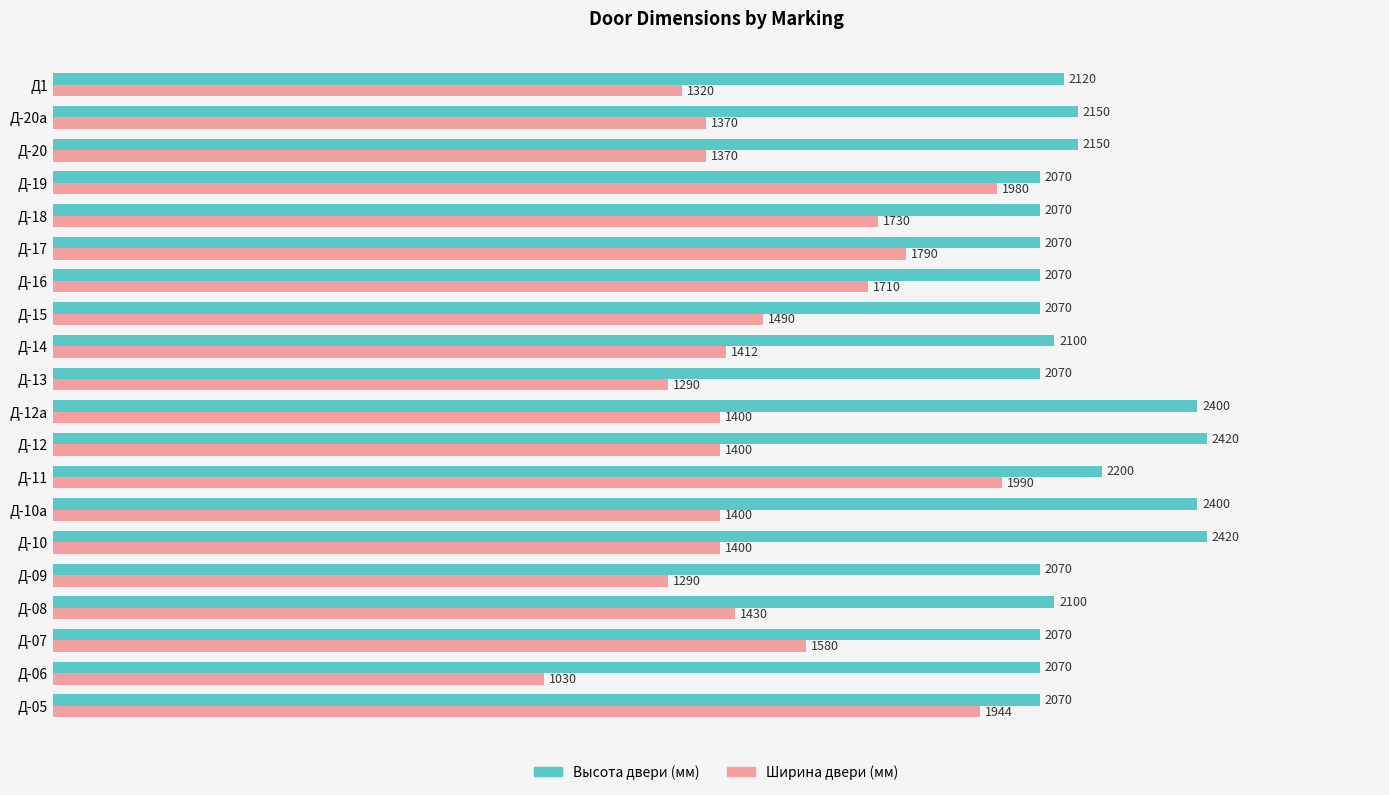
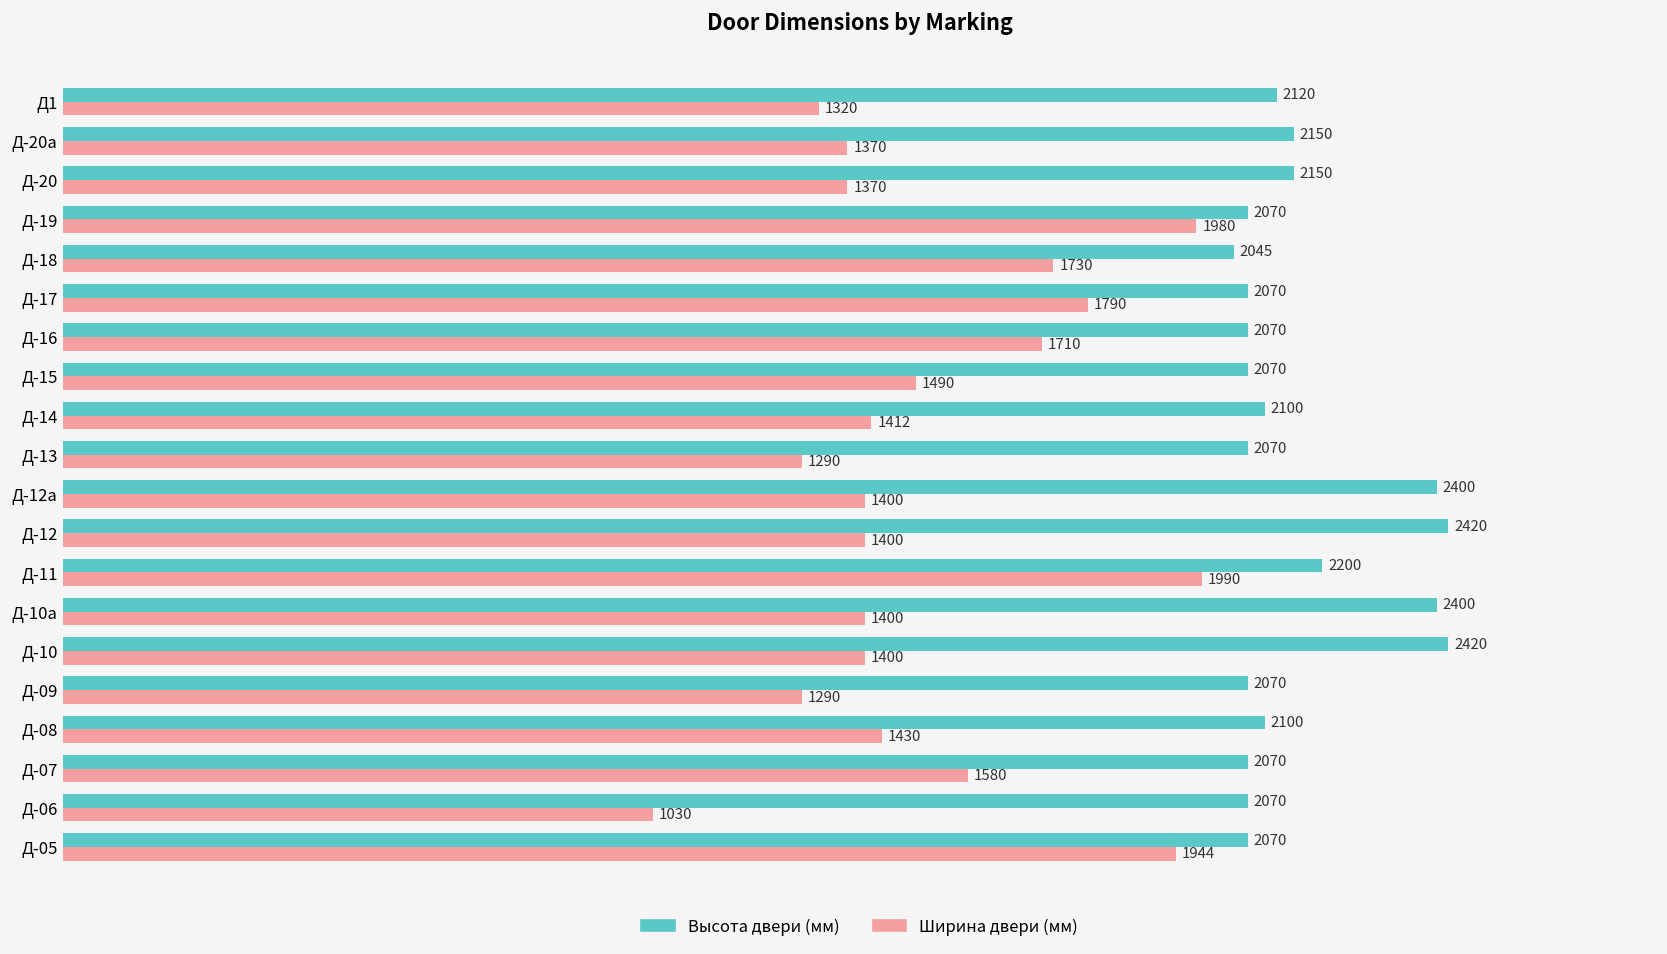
  {
    "Высота двери (мм)": {
      "Д1": 2120,
      "Д-20а": 2150,
      "Д-20": 2150,
      "Д-19": 2070,
-     "Д-18": 2070,
+     "Д-18": 2045,
      "Д-17": 2070,
      "Д-16": 2070,
      "Д-15": 2070,
      "Д-14": 2100,
      "Д-13": 2070,
      "Д-12а": 2400,
      "Д-12": 2420,
      "Д-11": 2200,
      "Д-10а": 2400,
      "Д-10": 2420,
      "Д-09": 2070,
      "Д-08": 2100,
      "Д-07": 2070,
      "Д-06": 2070,
      "Д-05": 2070
    },
    "Ширина двери (мм)": {
      "Д1": 1320,
      "Д-20а": 1370,
      "Д-20": 1370,
      "Д-19": 1980,
      "Д-18": 1730,
      "Д-17": 1790,
      "Д-16": 1710,
      "Д-15": 1490,
      "Д-14": 1412,
      "Д-13": 1290,
      "Д-12а": 1400,
      "Д-12": 1400,
      "Д-11": 1990,
      "Д-10а": 1400,
      "Д-10": 1400,
      "Д-09": 1290,
      "Д-08": 1430,
      "Д-07": 1580,
      "Д-06": 1030,
      "Д-05": 1944
    }
  }
